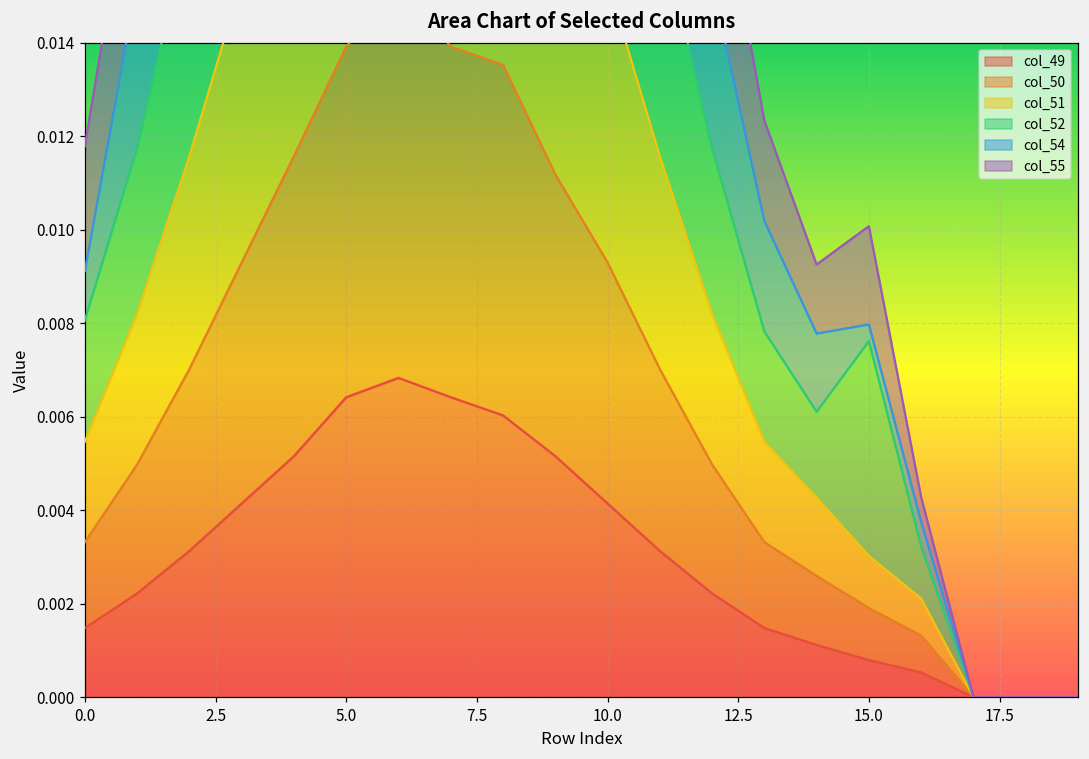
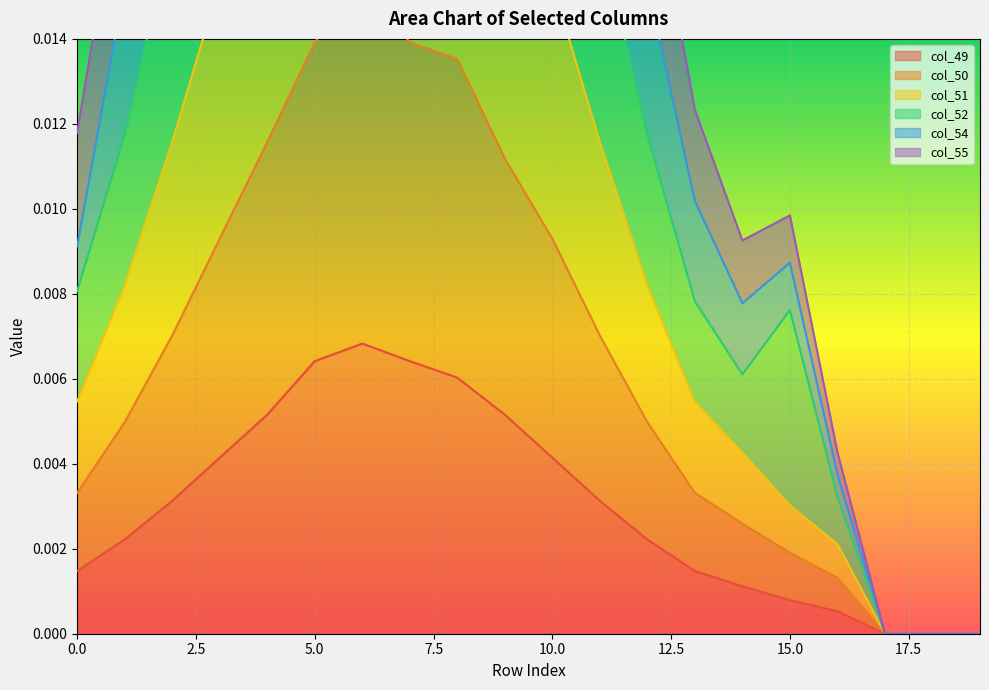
  {
    "col_52": {
      "0.0": 0.0026,
      "15.0": 0.0046
    },
    "col_54": {
      "0.0": 0.0011,
-     "15.0": 0.0004
+     "15.0": 0.0011
    },
    "col_55": {
      "0.0": 0.0027,
-     "15.0": 0.0021
+     "15.0": 0.0011
    }
  }
